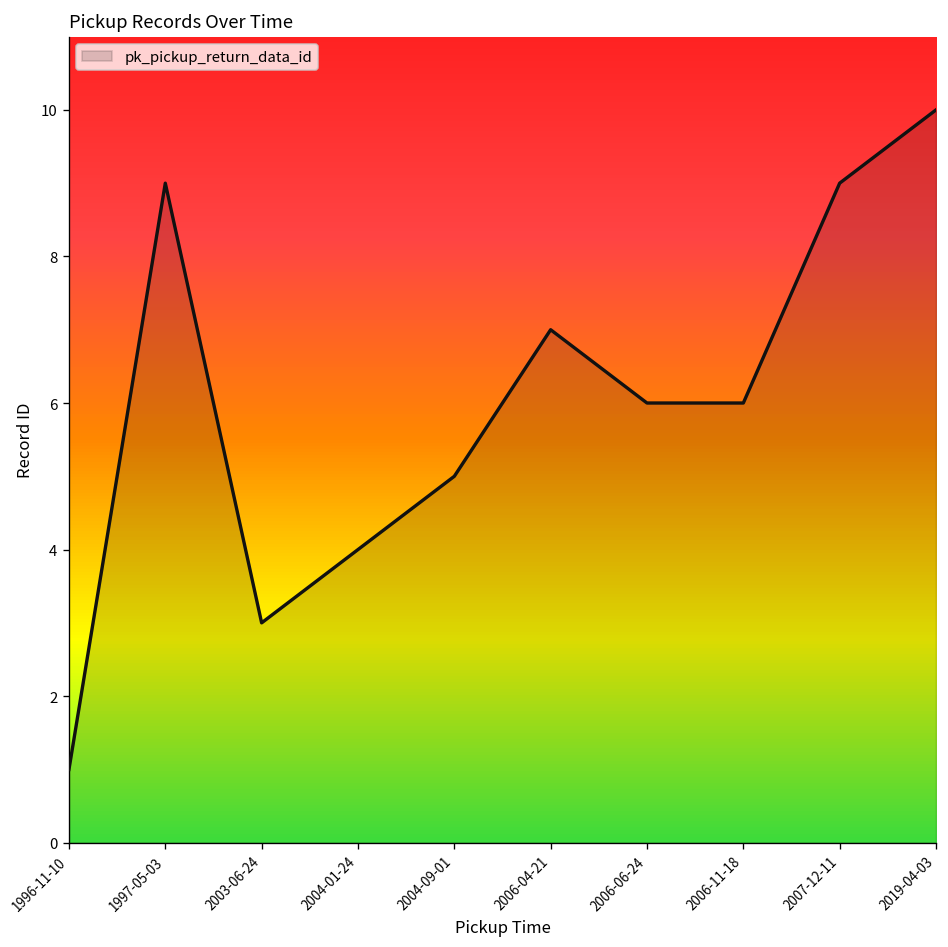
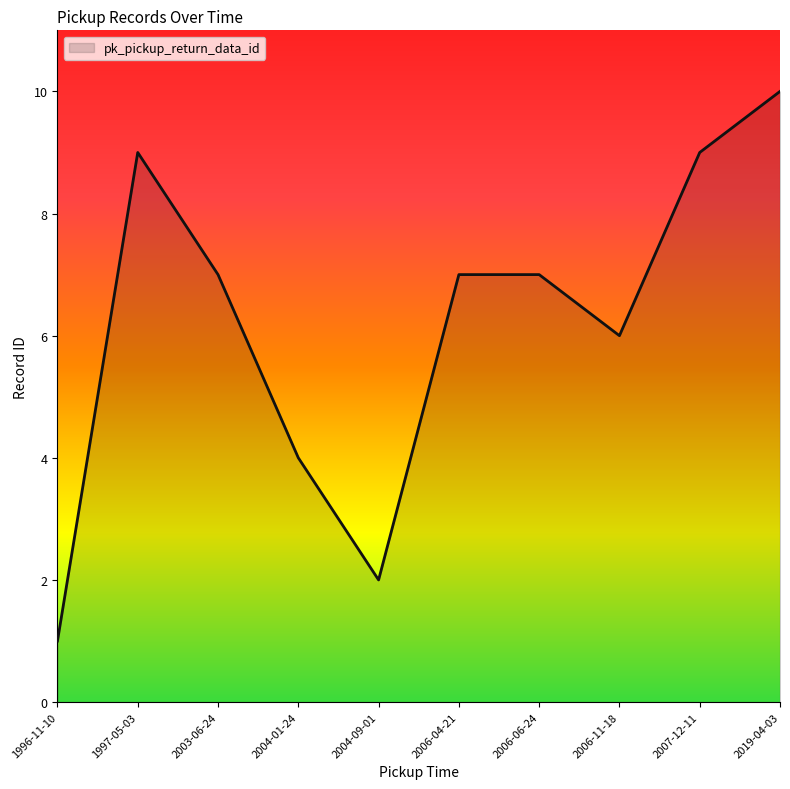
  {
    "1996-11-10": 1,
    "1997-05-03": 9,
-   "2003-06-24": 3,
+   "2003-06-24": 7,
    "2004-01-24": 4,
-   "2004-09-01": 5,
+   "2004-09-01": 2,
    "2006-04-21": 7,
-   "2006-06-24": 6,
+   "2006-06-24": 7,
    "2006-11-18": 6,
    "2007-12-11": 9,
    "2019-04-03": 10
  }
